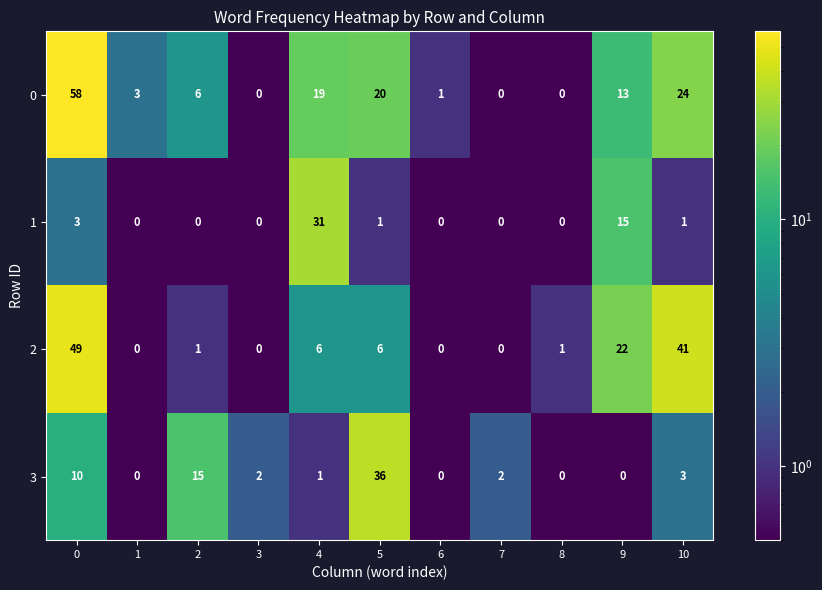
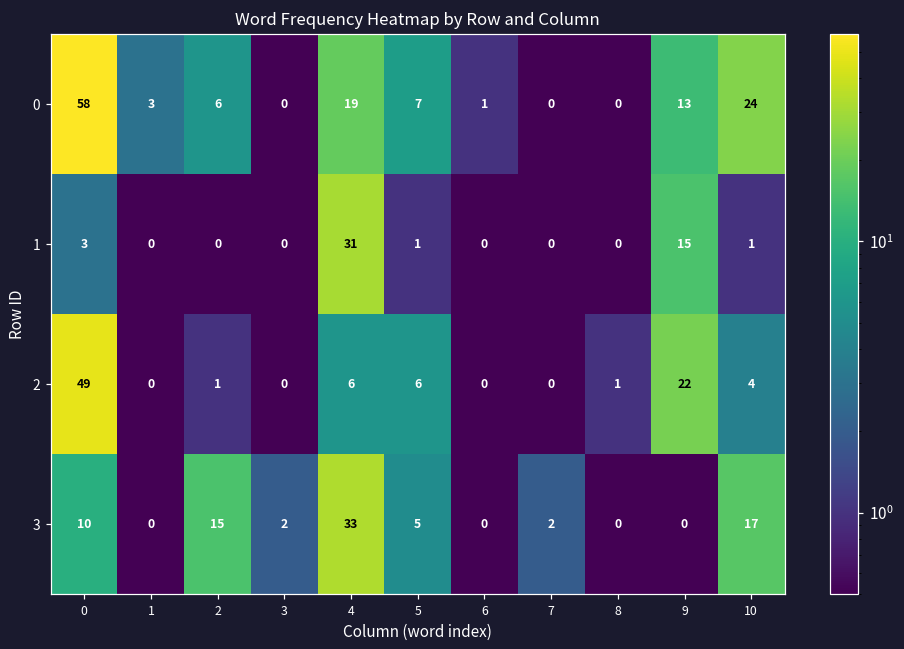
  {
    "0": {
      "0": 58,
      "1": 3,
      "2": 6,
      "3": 0,
      "4": 19,
-     "5": 20,
+     "5": 7,
      "6": 1,
      "7": 0,
      "8": 0,
      "9": 13,
      "10": 24
    },
    "1": {
      "0": 3,
      "1": 0,
      "2": 0,
      "3": 0,
      "4": 31,
      "5": 1,
      "6": 0,
      "7": 0,
      "8": 0,
      "9": 15,
      "10": 1
    },
    "2": {
      "0": 49,
      "1": 0,
      "2": 1,
      "3": 0,
      "4": 6,
      "5": 6,
      "6": 0,
      "7": 0,
      "8": 1,
      "9": 22,
-     "10": 41
+     "10": 4
    },
    "3": {
      "0": 10,
      "1": 0,
      "2": 15,
      "3": 2,
-     "4": 1,
-     "5": 36,
+     "4": 33,
+     "5": 5,
      "6": 0,
      "7": 2,
      "8": 0,
      "9": 0,
-     "10": 3
+     "10": 17
    }
  }
